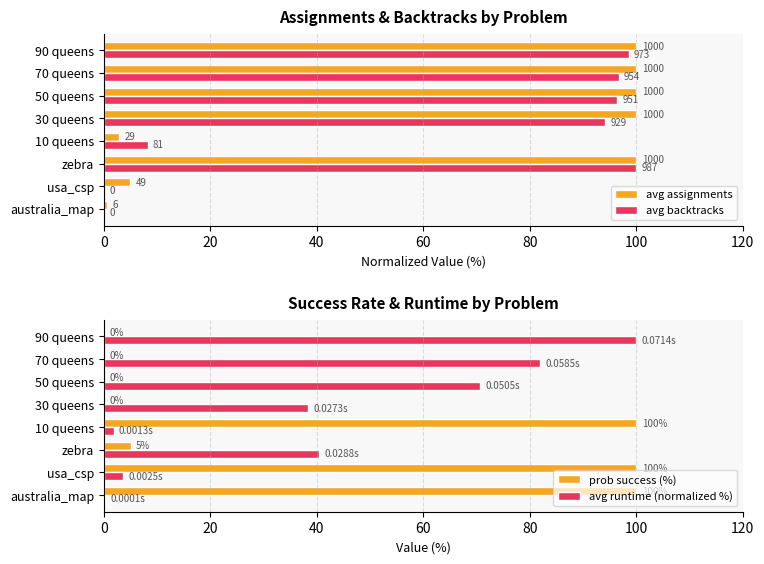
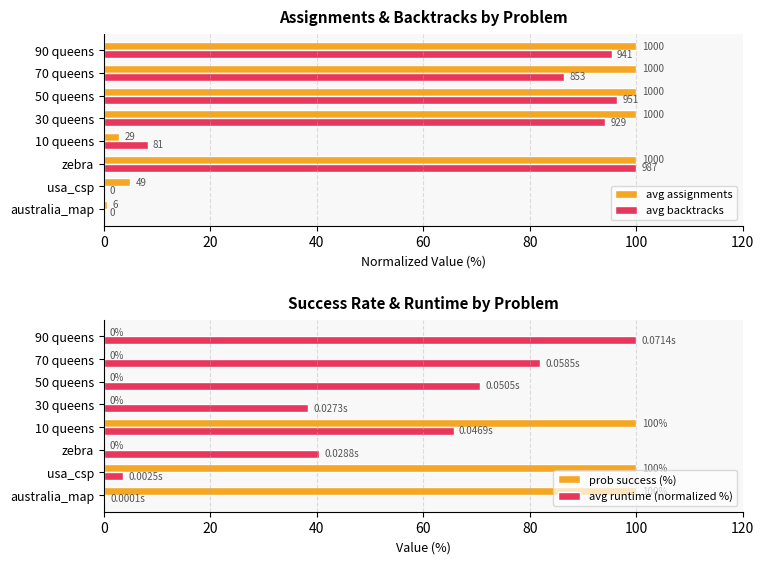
  {
    "Assignments & Backtracks by Problem": {
      "avg backtracks": {
-       "90 queens": "973",
-       "70 queens": "954",
+       "90 queens": "941",
+       "70 queens": "853",
        "usa_csp": "0",
        "australia_map": "0"
      }
    },
    "Success Rate & Runtime by Problem": {
      "prob success (%)": {
        "90 queens": "0%",
        "70 queens": "0%",
        "50 queens": "0%",
        "30 queens": "0%",
        "10 queens": "100%",
-       "zebra": "5%"
+       "zebra": "0%"
      },
      "avg runtime (normalized %)": {
-       "10 queens": "0.0013s"
+       "10 queens": "0.0469s"
      }
    }
  }
